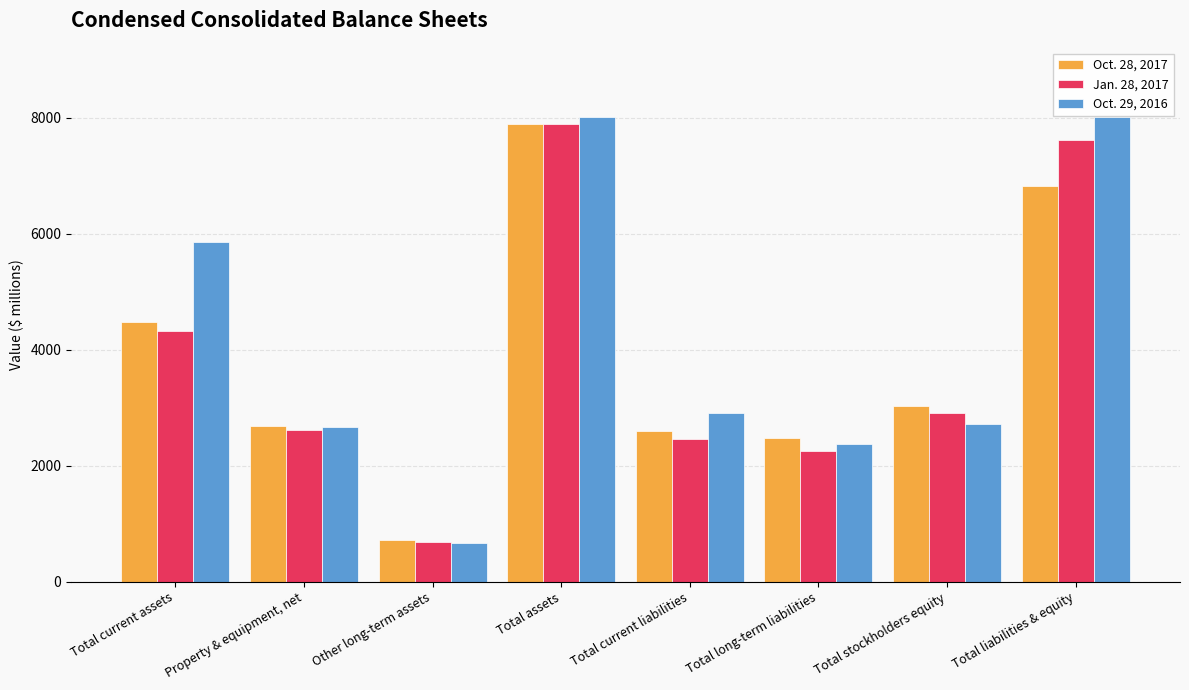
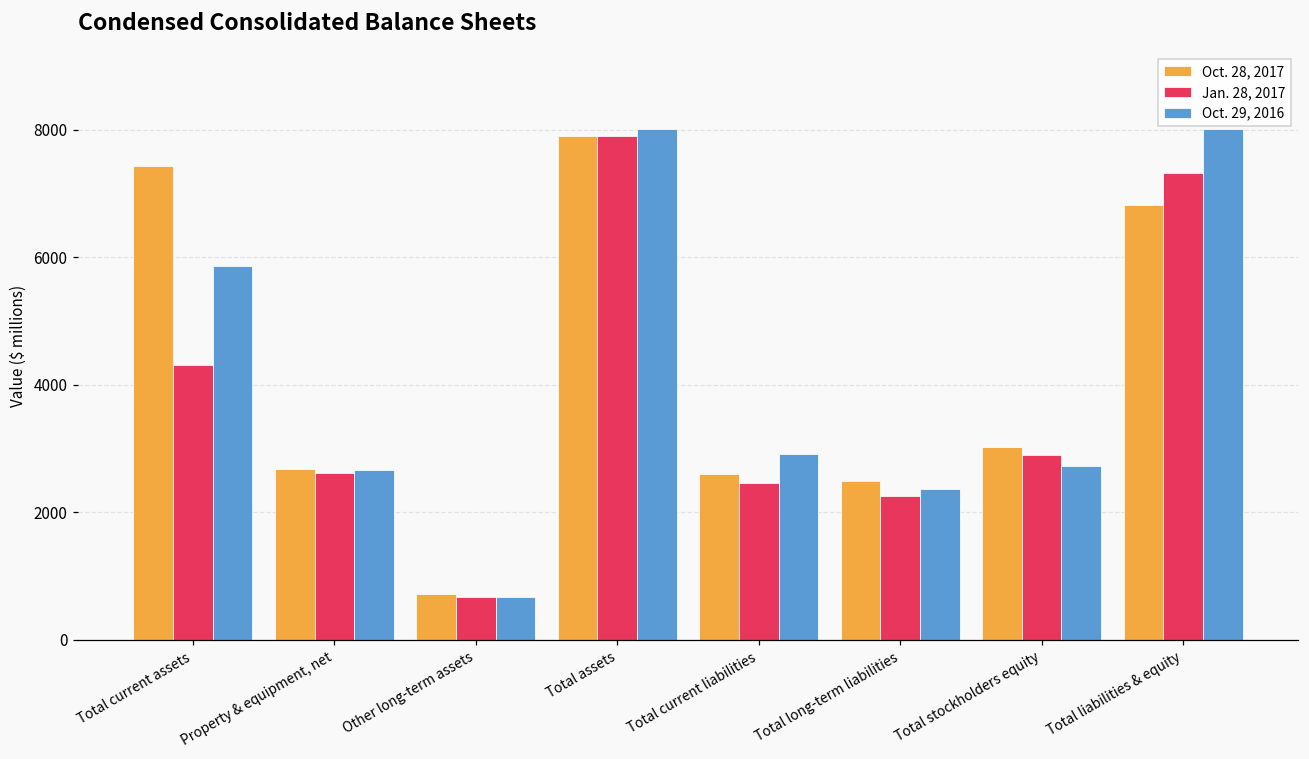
  {
    "Oct. 28, 2017": {
-     "Total current assets": 4500,
+     "Total current assets": 7400,
      "Property & equipment, net": 2700,
      "Other long-term assets": 700,
      "Total assets": 7900,
      "Total current liabilities": 2600,
      "Total long-term liabilities": 2500,
      "Total stockholders equity": 3000,
      "Total liabilities & equity": 6800
    },
    "Jan. 28, 2017": {
      "Total current assets": 4300,
      "Property & equipment, net": 2600,
      "Other long-term assets": 700,
      "Total assets": 7900,
      "Total current liabilities": 2500,
      "Total long-term liabilities": 2300,
      "Total stockholders equity": 2900,
-     "Total liabilities & equity": 7600
+     "Total liabilities & equity": 7300
    },
    "Oct. 29, 2016": {
      "Total current assets": 5900,
      "Property & equipment, net": 2700,
      "Other long-term assets": 700,
      "Total assets": 8000,
      "Total current liabilities": 2900,
      "Total long-term liabilities": 2400,
      "Total stockholders equity": 2700,
      "Total liabilities & equity": 8000
    }
  }
